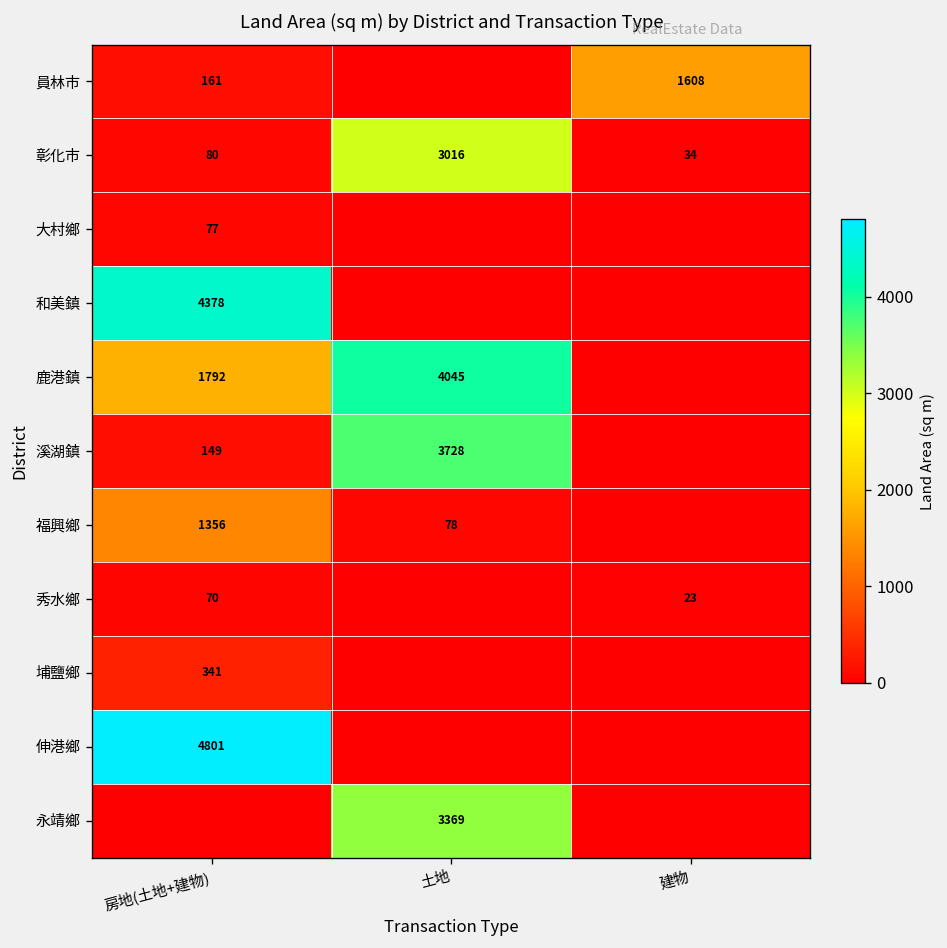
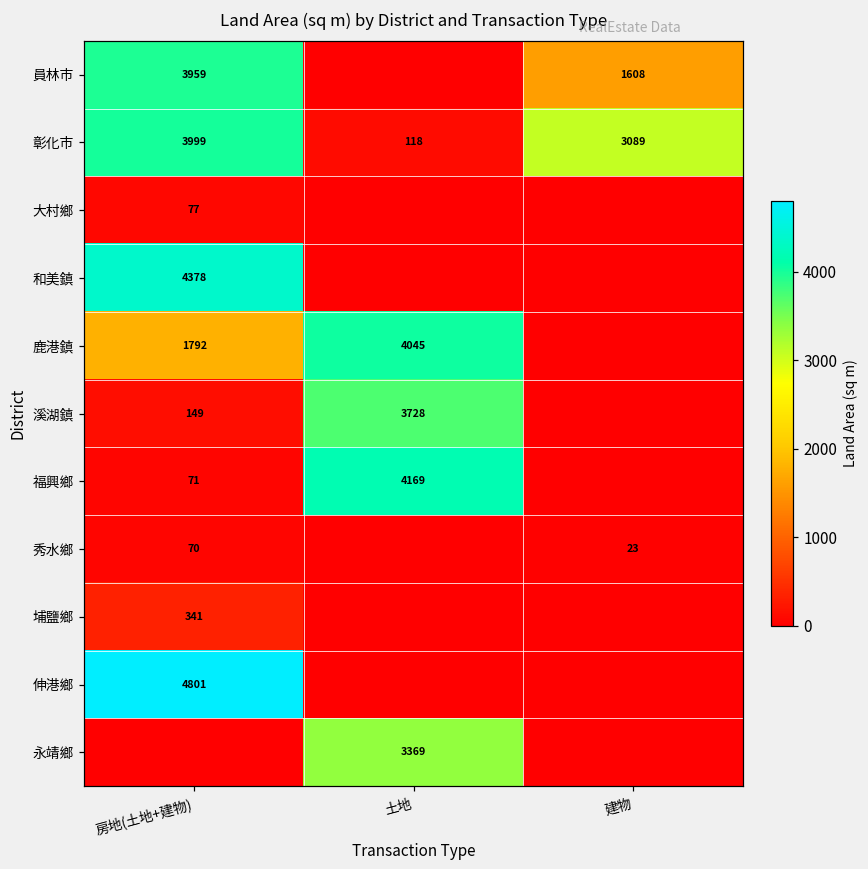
  {
    "員林市": {
-     "房地(土地+建物)": 161,
+     "房地(土地+建物)": 3959,
      "建物": 1608
    },
    "彰化市": {
-     "房地(土地+建物)": 80,
-     "土地": 3016,
-     "建物": 34
+     "房地(土地+建物)": 3999,
+     "土地": 118,
+     "建物": 3089
    },
    "大村鄉": {
      "房地(土地+建物)": 77
    },
    "和美鎮": {
      "房地(土地+建物)": 4378
    },
    "鹿港鎮": {
      "房地(土地+建物)": 1792,
      "土地": 4045
    },
    "溪湖鎮": {
      "房地(土地+建物)": 149,
      "土地": 3728
    },
    "福興鄉": {
-     "房地(土地+建物)": 1356,
-     "土地": 78
+     "房地(土地+建物)": 71,
+     "土地": 4169
    },
    "秀水鄉": {
      "房地(土地+建物)": 70,
      "建物": 23
    },
    "埔鹽鄉": {
      "房地(土地+建物)": 341
    },
    "伸港鄉": {
      "房地(土地+建物)": 4801
    },
    "永靖鄉": {
      "土地": 3369
    }
  }
